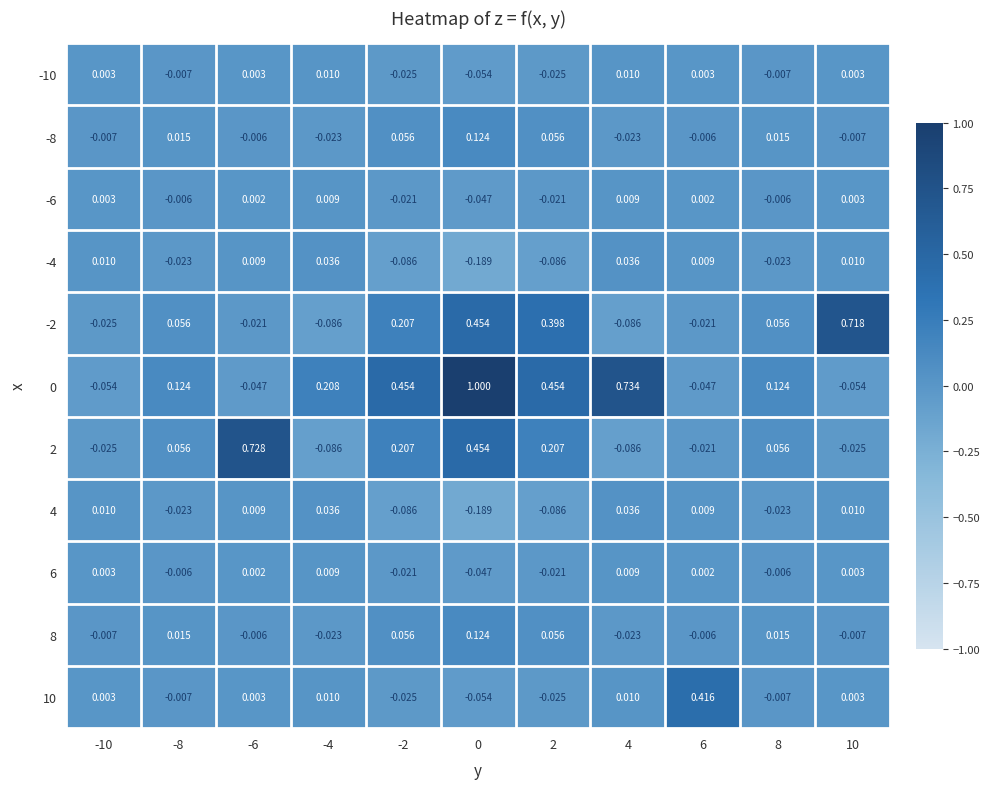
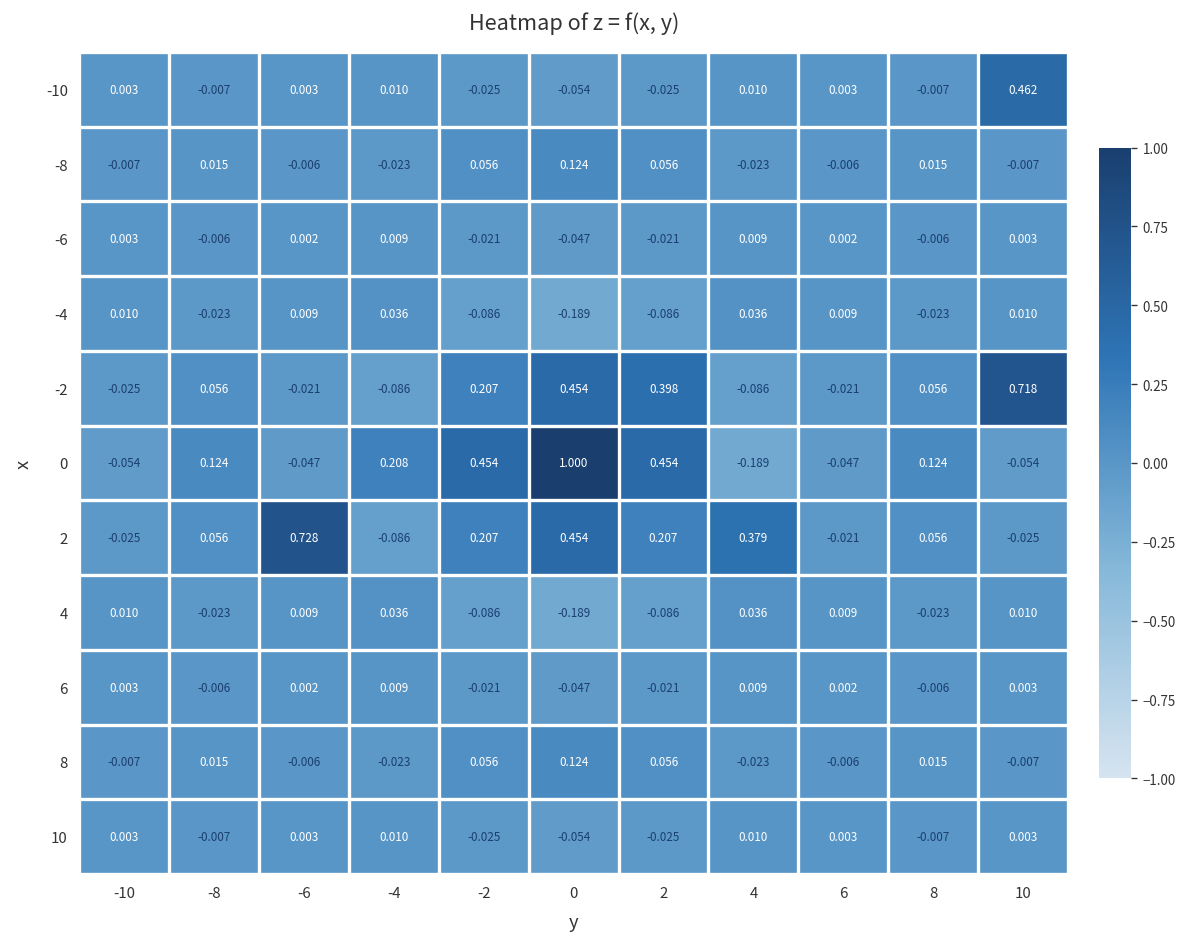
  {
    "-10": {
      "-10": 0.003,
      "-8": -0.007,
      "-6": 0.003,
      "-4": 0.010,
      "-2": -0.025,
      "0": -0.054,
      "2": -0.025,
      "4": 0.010,
      "6": 0.003,
      "8": -0.007,
-     "10": 0.003
+     "10": 0.462
    },
    "-8": {
      "-10": -0.007,
      "-8": 0.015,
      "-6": -0.006,
      "-4": -0.023,
      "-2": 0.056,
      "0": 0.124,
      "2": 0.056,
      "4": -0.023,
      "6": -0.006,
      "8": 0.015,
      "10": -0.007
    },
    "-6": {
      "-10": 0.003,
      "-8": -0.006,
      "-6": 0.002,
      "-4": 0.009,
      "-2": -0.021,
      "0": -0.047,
      "2": -0.021,
      "4": 0.009,
      "6": 0.002,
      "8": -0.006,
      "10": 0.003
    },
    "-4": {
      "-10": 0.010,
      "-8": -0.023,
      "-6": 0.009,
      "-4": 0.036,
      "-2": -0.086,
      "0": -0.189,
      "2": -0.086,
      "4": 0.036,
      "6": 0.009,
      "8": -0.023,
      "10": 0.010
    },
    "-2": {
      "-10": -0.025,
      "-8": 0.056,
      "-6": -0.021,
      "-4": -0.086,
      "-2": 0.207,
      "0": 0.454,
      "2": 0.398,
      "4": -0.086,
      "6": -0.021,
      "8": 0.056,
      "10": 0.718
    },
    "0": {
      "-10": -0.054,
      "-8": 0.124,
      "-6": -0.047,
      "-4": 0.208,
      "-2": 0.454,
      "0": 1.000,
      "2": 0.454,
-     "4": 0.734,
+     "4": -0.189,
      "6": -0.047,
      "8": 0.124,
      "10": -0.054
    },
    "2": {
      "-10": -0.025,
      "-8": 0.056,
      "-6": 0.728,
      "-4": -0.086,
      "-2": 0.207,
      "0": 0.454,
      "2": 0.207,
-     "4": -0.086,
+     "4": 0.379,
      "6": -0.021,
      "8": 0.056,
      "10": -0.025
    },
    "4": {
      "-10": 0.010,
      "-8": -0.023,
      "-6": 0.009,
      "-4": 0.036,
      "-2": -0.086,
      "0": -0.189,
      "2": -0.086,
      "4": 0.036,
      "6": 0.009,
      "8": -0.023,
      "10": 0.010
    },
    "6": {
      "-10": 0.003,
      "-8": -0.006,
      "-6": 0.002,
      "-4": 0.009,
      "-2": -0.021,
      "0": -0.047,
      "2": -0.021,
      "4": 0.009,
      "6": 0.002,
      "8": -0.006,
      "10": 0.003
    },
    "8": {
      "-10": -0.007,
      "-8": 0.015,
      "-6": -0.006,
      "-4": -0.023,
      "-2": 0.056,
      "0": 0.124,
      "2": 0.056,
      "4": -0.023,
      "6": -0.006,
      "8": 0.015,
      "10": -0.007
    },
    "10": {
      "-10": 0.003,
      "-8": -0.007,
      "-6": 0.003,
      "-4": 0.010,
      "-2": -0.025,
      "0": -0.054,
      "2": -0.025,
      "4": 0.010,
-     "6": 0.416,
+     "6": 0.003,
      "8": -0.007,
      "10": 0.003
    }
  }
